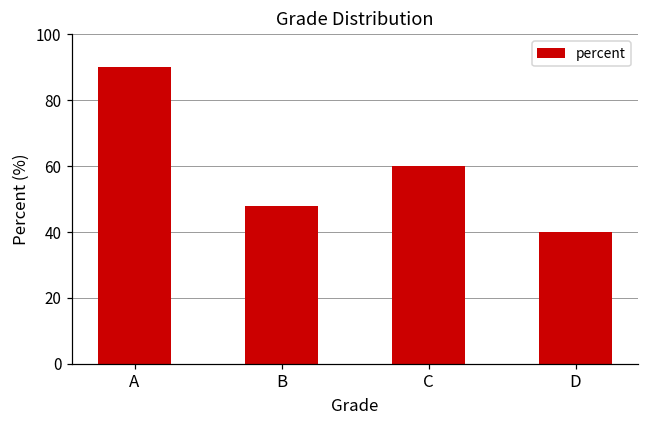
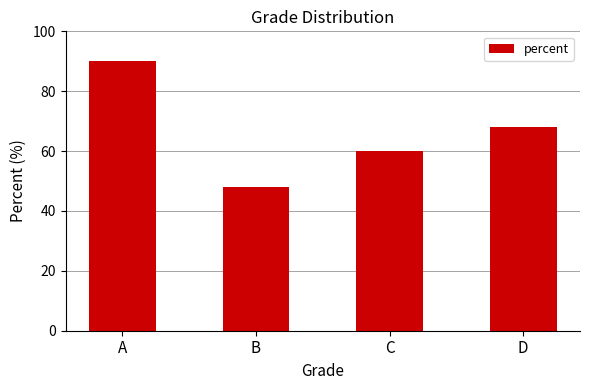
  {
    "A": 90,
    "B": 48,
    "C": 60,
-   "D": 40
+   "D": 68
  }
